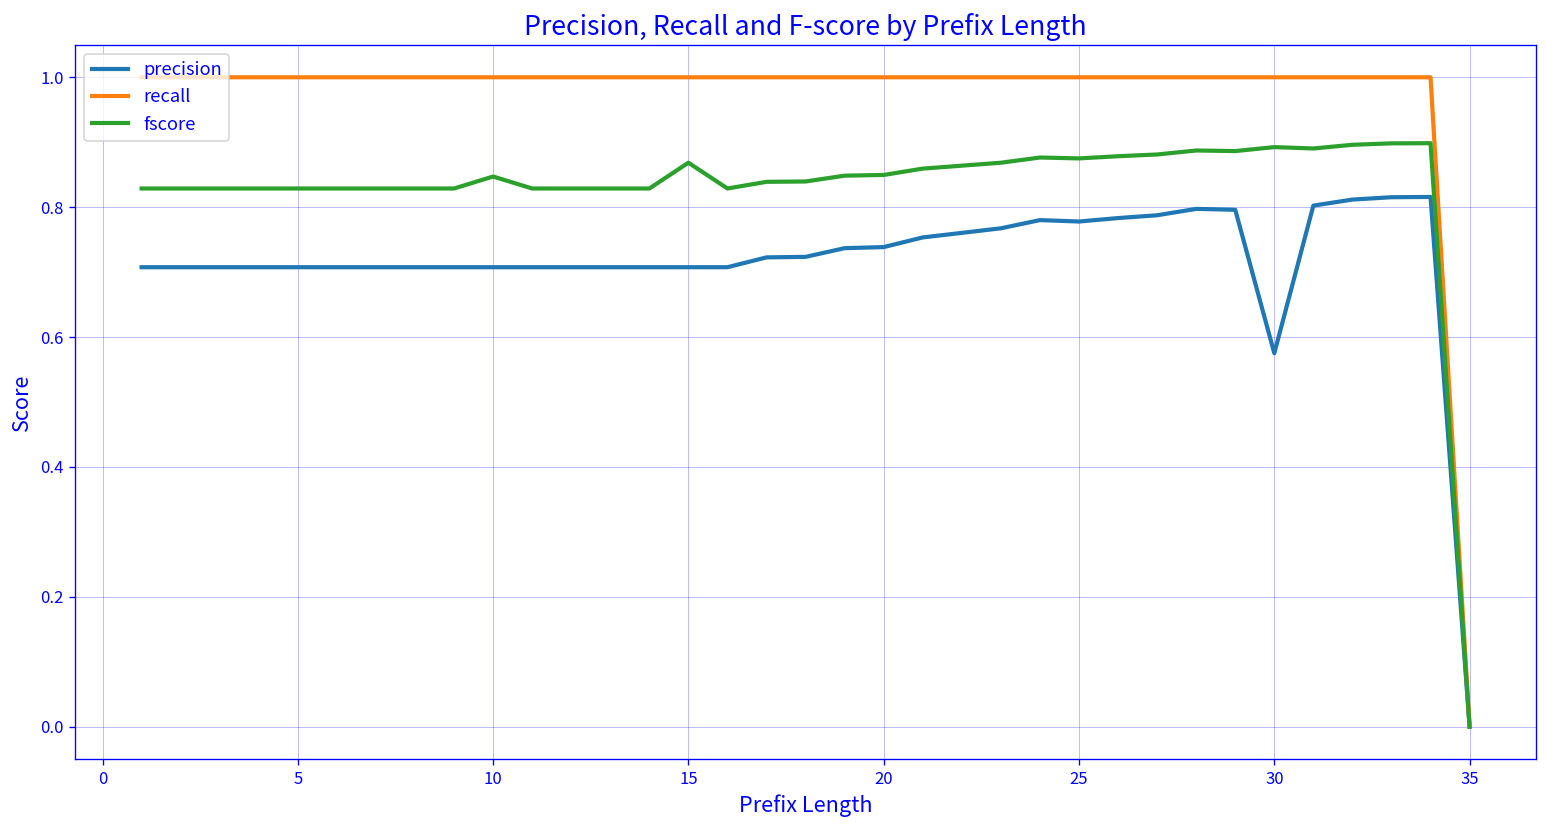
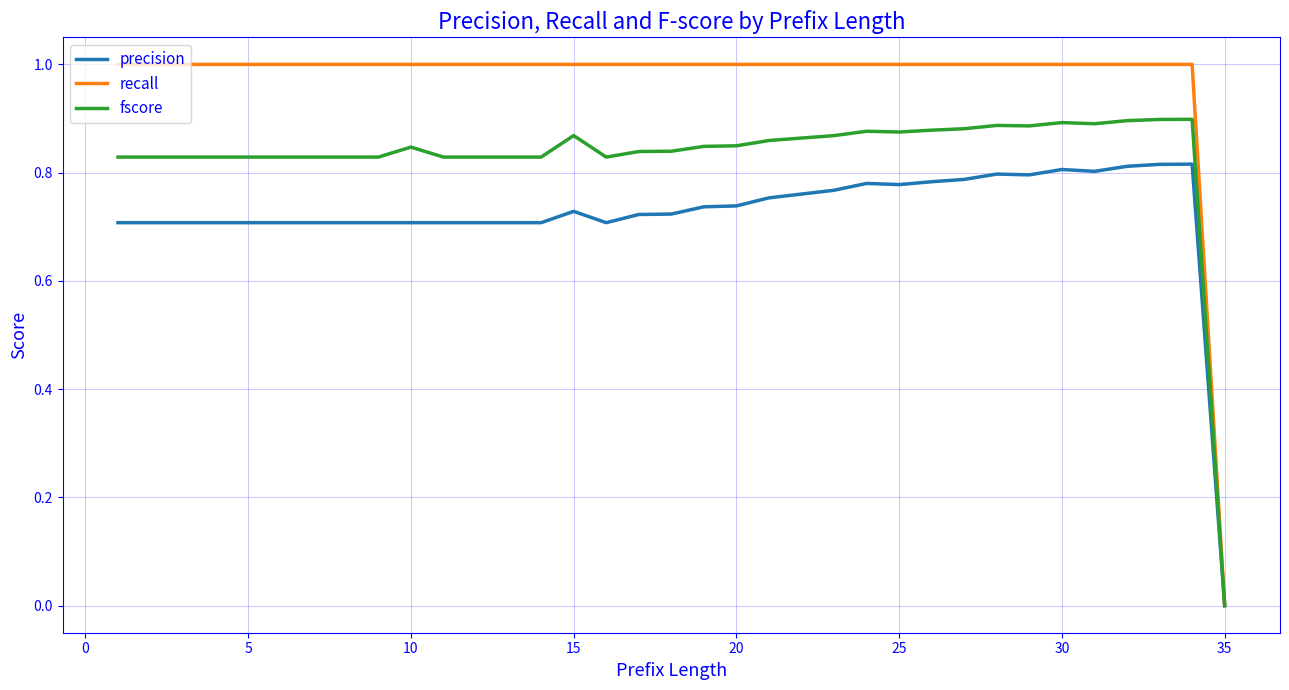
  {
    "precision": {
      "5": 0.71,
      "10": 0.71,
-     "15": 0.71,
+     "15": 0.73,
      "20": 0.74,
      "25": 0.78,
-     "30": 0.58
+     "30": 0.81
    },
    "recall": {
      "5": 1.00,
      "10": 1.00,
      "15": 1.00,
      "20": 1.00,
      "25": 1.00,
      "30": 1.00
    },
    "fscore": {
      "5": 0.83,
      "10": 0.85,
      "15": 0.87,
      "20": 0.85,
      "25": 0.88,
      "30": 0.89
    }
  }
